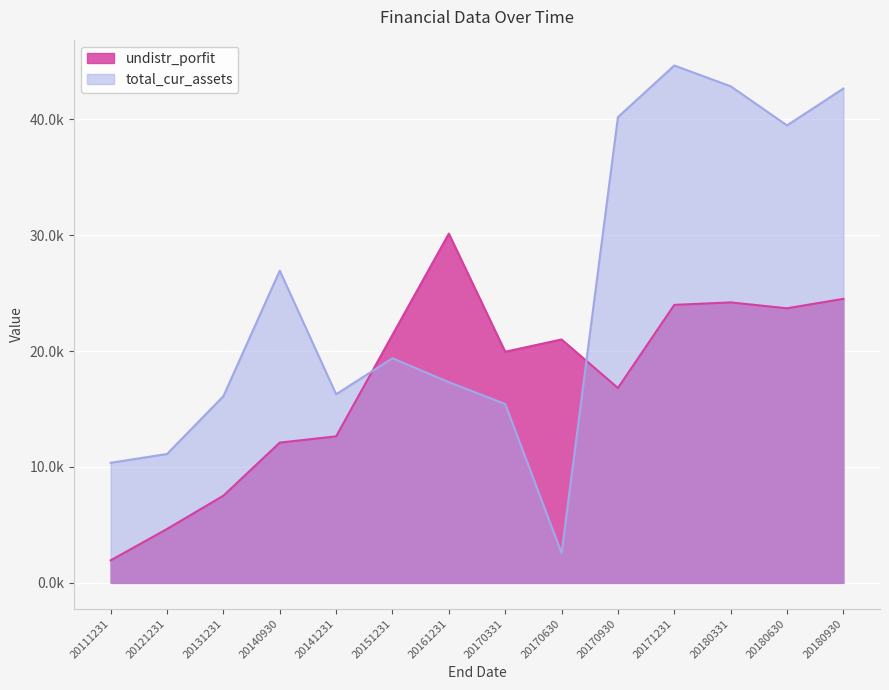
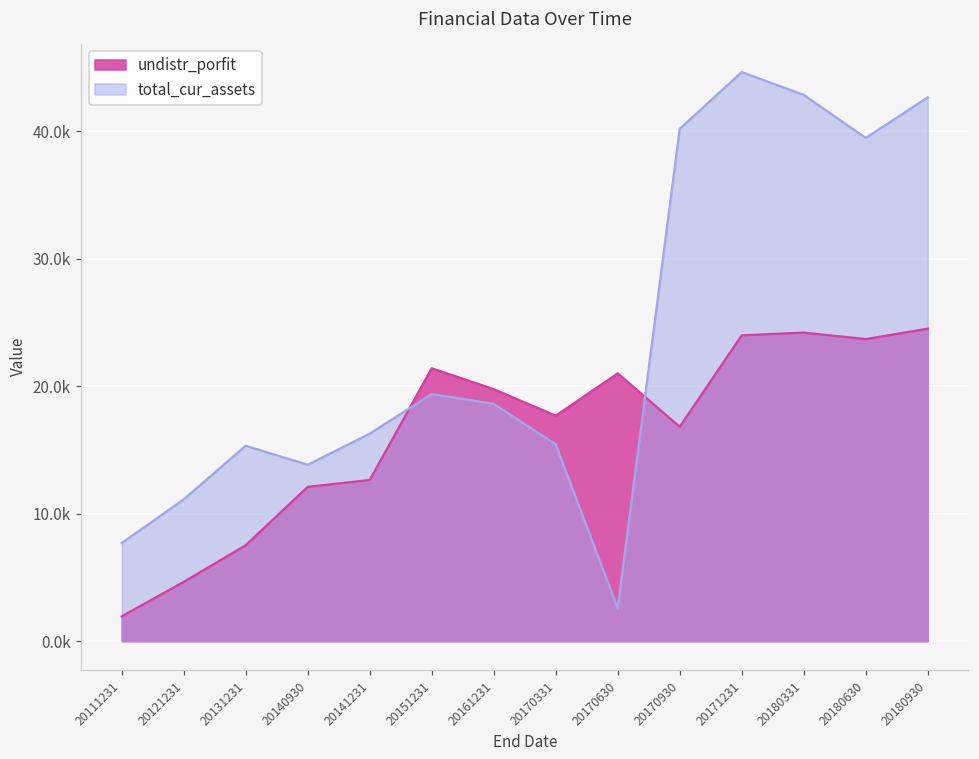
  {
    "undistr_porfit": {
      "20111231": 1900,
      "20121231": 4600,
      "20131231": 7500,
      "20140930": 12100,
      "20141231": 12600,
      "20151231": 21400,
-     "20161231": 30100,
-     "20170331": 19900,
+     "20161231": 19800,
+     "20170331": 17700,
      "20170630": 21000,
      "20170930": 16800,
      "20171231": 24000,
      "20180331": 24200,
      "20180630": 23700,
      "20180930": 24500
    },
    "total_cur_assets": {
-     "20111231": 10400,
+     "20111231": 7700,
      "20121231": 11100,
-     "20131231": 16100,
-     "20140930": 26900,
+     "20131231": 15300,
+     "20140930": 13800,
      "20141231": 16300,
      "20151231": 19400,
-     "20161231": 17300,
+     "20161231": 18600,
      "20170331": 15400,
      "20170630": 2600,
      "20170930": 40200,
      "20171231": 44600,
      "20180331": 42800,
      "20180630": 39500,
      "20180930": 42600
    }
  }
